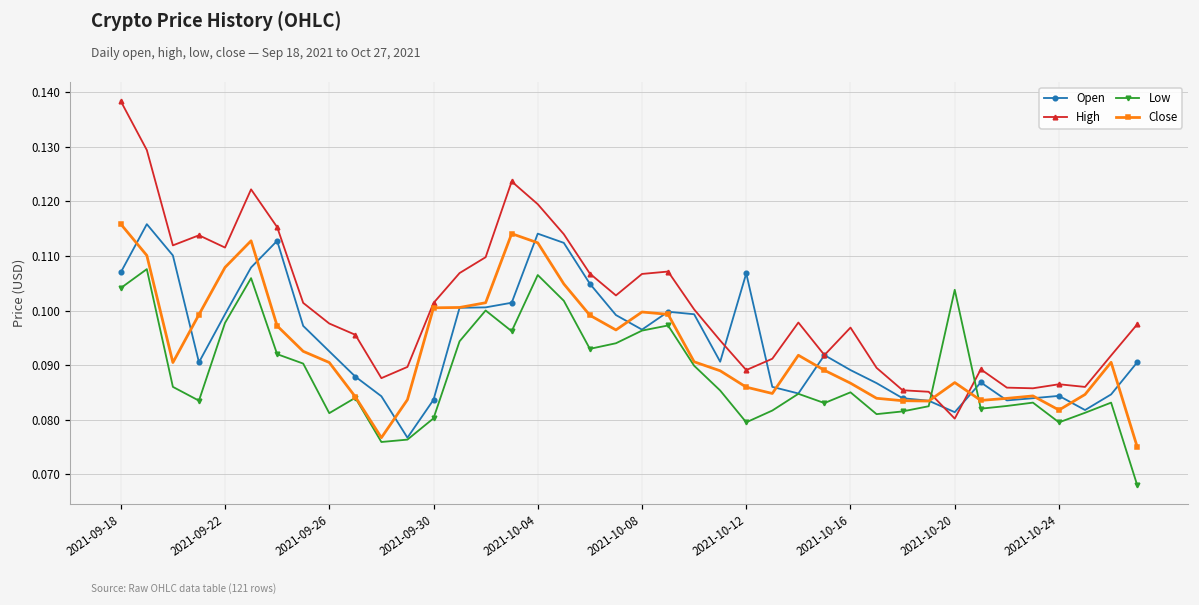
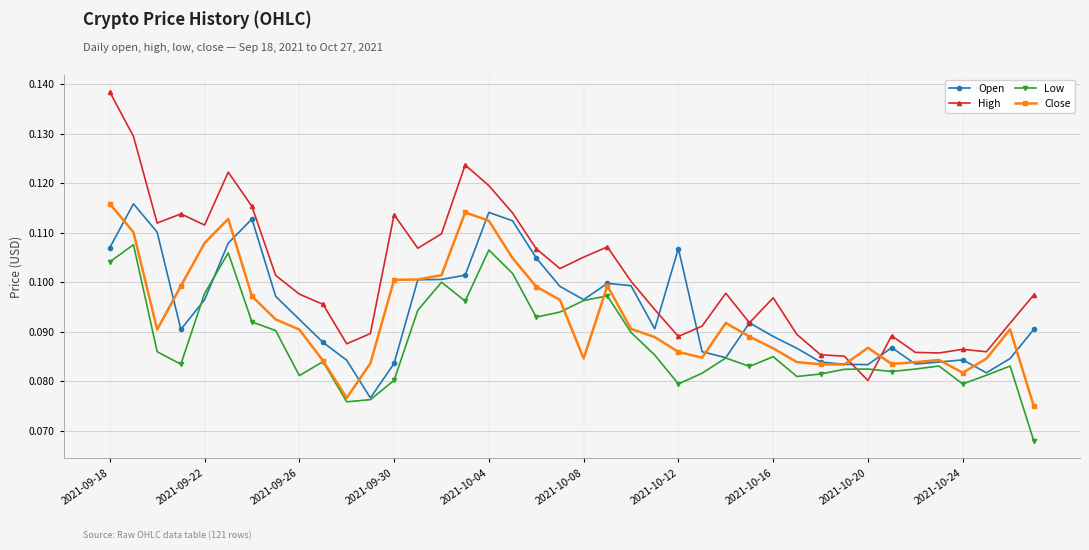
  {
    "Open": {
      "2021-09-18": 0.107,
-     "2021-09-22": 0.099,
+     "2021-09-22": 0.096,
      "2021-09-26": 0.093,
      "2021-09-30": 0.084,
      "2021-10-04": 0.114,
      "2021-10-12": 0.107,
      "2021-10-16": 0.089,
-     "2021-10-20": 0.081,
+     "2021-10-20": 0.083,
      "2021-10-24": 0.084
    },
    "High": {
      "2021-09-18": 0.138,
      "2021-09-22": 0.112,
      "2021-09-26": 0.098,
-     "2021-09-30": 0.101,
+     "2021-09-30": 0.114,
      "2021-10-04": 0.120,
-     "2021-10-08": 0.107,
+     "2021-10-08": 0.105,
      "2021-10-12": 0.089,
      "2021-10-16": 0.097,
      "2021-10-20": 0.080,
      "2021-10-24": 0.086
    },
    "Low": {
      "2021-09-18": 0.104,
      "2021-09-22": 0.098,
      "2021-09-26": 0.081,
      "2021-09-30": 0.080,
      "2021-10-04": 0.107,
      "2021-10-12": 0.080,
      "2021-10-16": 0.085,
-     "2021-10-20": 0.104,
+     "2021-10-20": 0.083,
      "2021-10-24": 0.079
    },
    "Close": {
      "2021-09-18": 0.116,
      "2021-09-22": 0.108,
      "2021-09-26": 0.090,
      "2021-09-30": 0.101,
      "2021-10-04": 0.112,
-     "2021-10-08": 0.100,
+     "2021-10-08": 0.085,
      "2021-10-12": 0.086,
      "2021-10-16": 0.087,
      "2021-10-20": 0.087,
      "2021-10-24": 0.082
    }
  }
